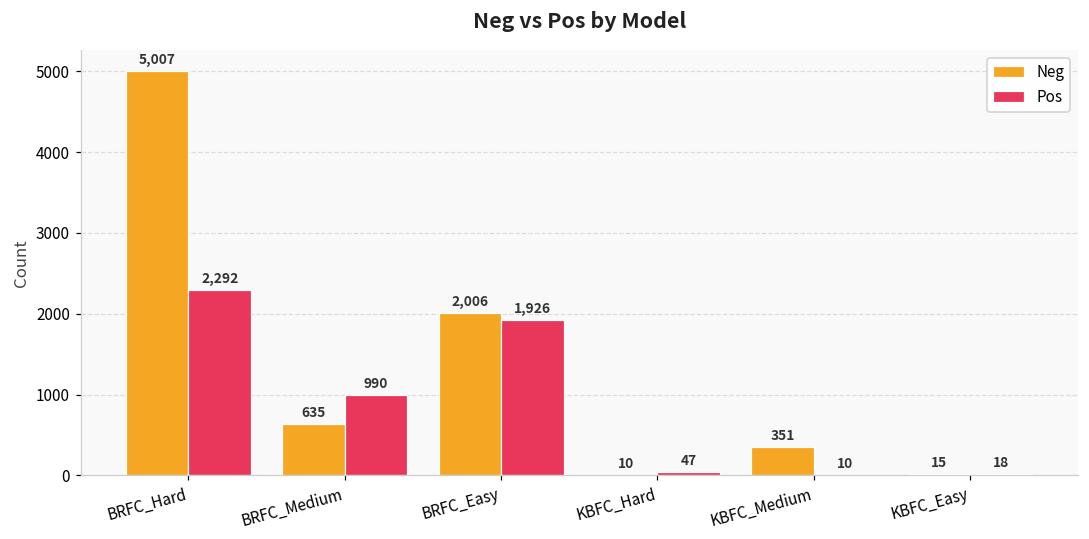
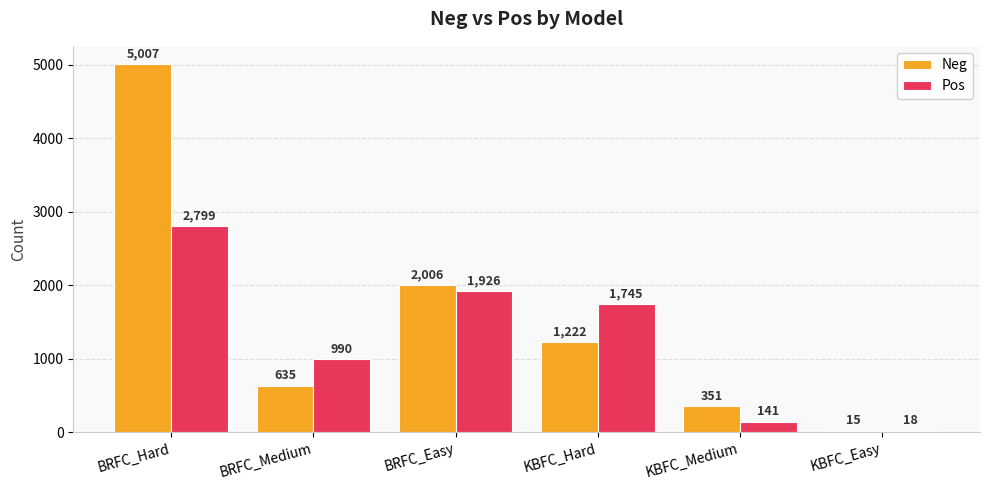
  {
    "Neg": {
      "BRFC_Hard": "5,007",
      "BRFC_Medium": "635",
      "BRFC_Easy": "2,006",
-     "KBFC_Hard": "10",
+     "KBFC_Hard": "1,222",
      "KBFC_Medium": "351",
      "KBFC_Easy": "15"
    },
    "Pos": {
-     "BRFC_Hard": "2,292",
+     "BRFC_Hard": "2,799",
      "BRFC_Medium": "990",
      "BRFC_Easy": "1,926",
-     "KBFC_Hard": "47",
-     "KBFC_Medium": "10",
+     "KBFC_Hard": "1,745",
+     "KBFC_Medium": "141",
      "KBFC_Easy": "18"
    }
  }
